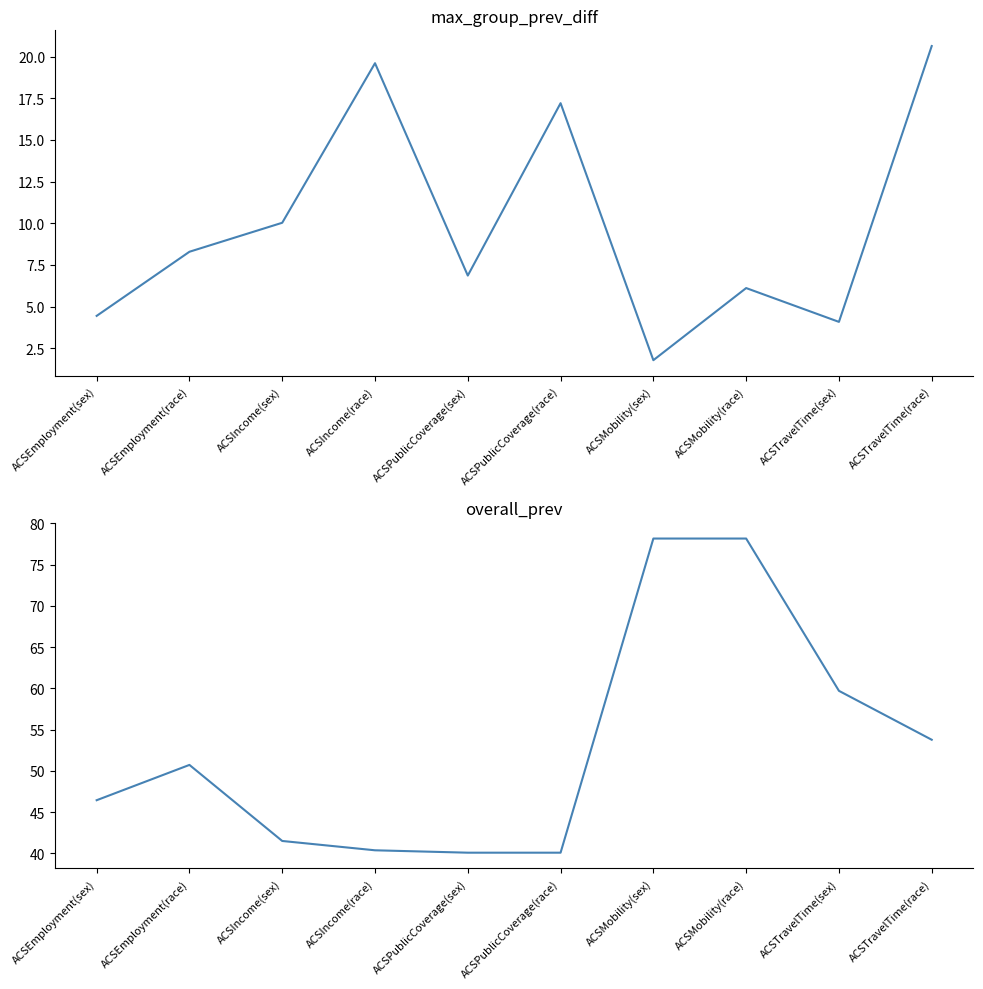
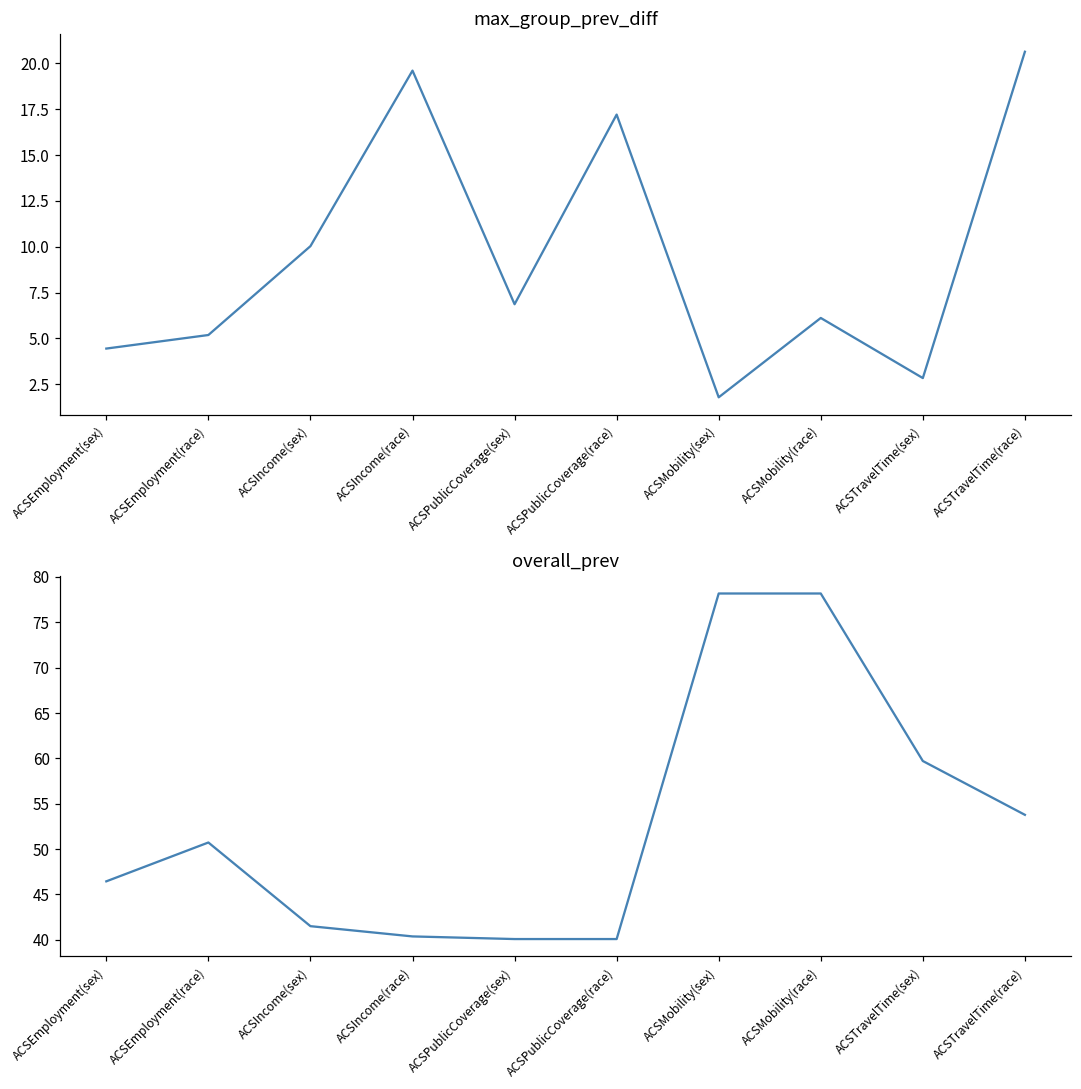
  {
    "max_group_prev_diff": {
      "ACSEmployment(sex)": 4.4,
-     "ACSEmployment(race)": 8.3,
+     "ACSEmployment(race)": 5.2,
      "ACSIncome(sex)": 10.0,
      "ACSIncome(race)": 19.6,
      "ACSPublicCoverage(sex)": 6.9,
      "ACSPublicCoverage(race)": 17.2,
      "ACSMobility(sex)": 1.8,
      "ACSMobility(race)": 6.1,
-     "ACSTravelTime(sex)": 4.1,
+     "ACSTravelTime(sex)": 2.8,
      "ACSTravelTime(race)": 20.6
    },
    "overall_prev": {
      "ACSEmployment(sex)": 46,
      "ACSEmployment(race)": 51,
      "ACSIncome(sex)": 42,
      "ACSIncome(race)": 40,
      "ACSPublicCoverage(sex)": 40,
      "ACSPublicCoverage(race)": 40,
      "ACSMobility(sex)": 78,
      "ACSMobility(race)": 78,
      "ACSTravelTime(sex)": 60,
      "ACSTravelTime(race)": 54
    }
  }
